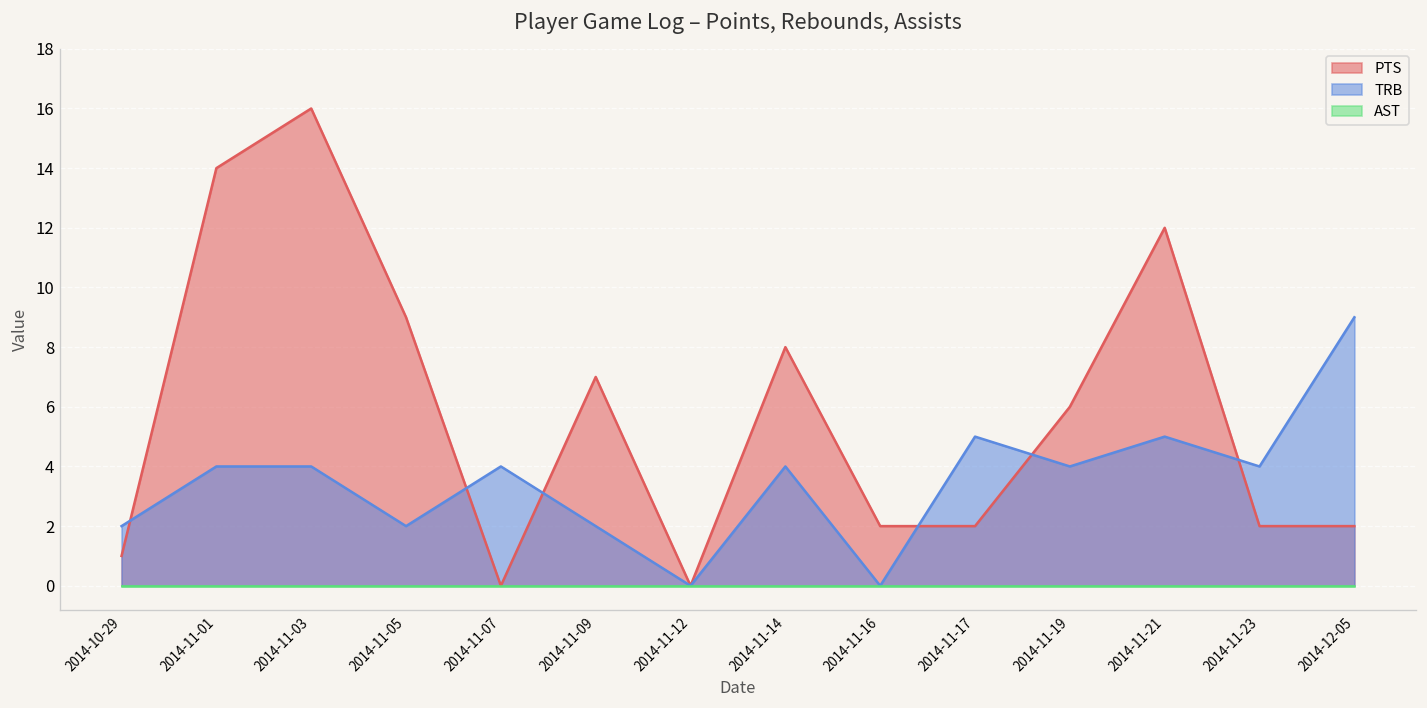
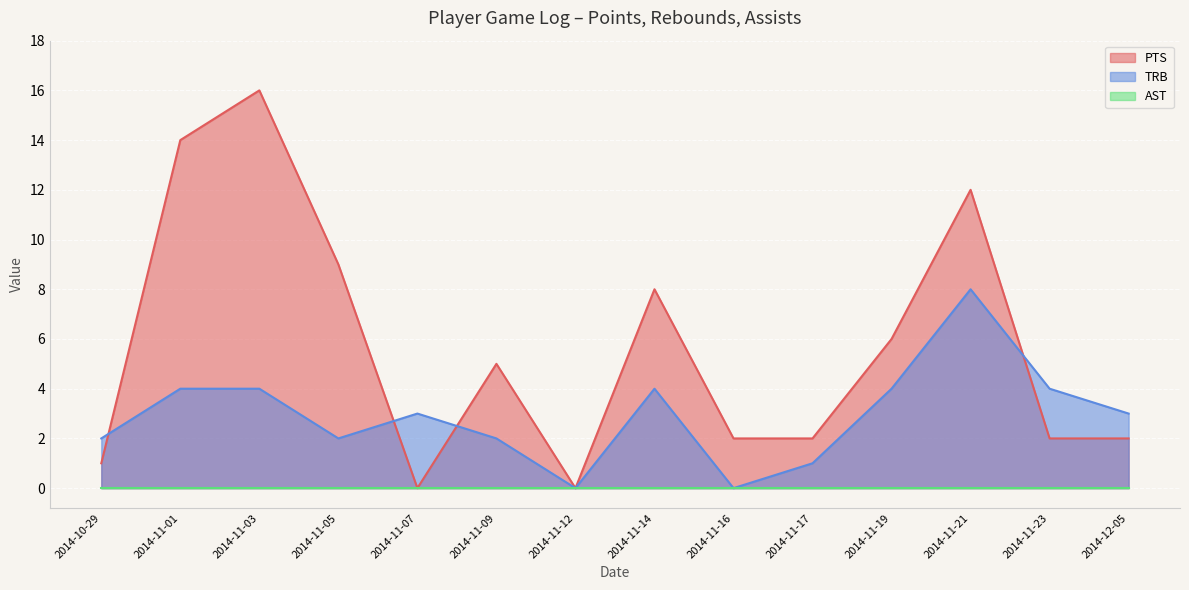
  {
    "PTS": {
      "2014-10-29": 1,
      "2014-11-01": 14,
      "2014-11-03": 16,
      "2014-11-05": 9,
-     "2014-11-09": 7,
+     "2014-11-09": 5,
      "2014-11-14": 8,
      "2014-11-16": 2,
      "2014-11-17": 2,
      "2014-11-19": 6,
      "2014-11-21": 12,
      "2014-11-23": 2,
      "2014-12-05": 2
    },
    "TRB": {
      "2014-10-29": 2,
      "2014-11-01": 4,
      "2014-11-03": 4,
      "2014-11-05": 2,
-     "2014-11-07": 4,
+     "2014-11-07": 3,
      "2014-11-09": 2,
      "2014-11-14": 4,
-     "2014-11-17": 5,
+     "2014-11-17": 1,
      "2014-11-19": 4,
-     "2014-11-21": 5,
+     "2014-11-21": 8,
      "2014-11-23": 4,
-     "2014-12-05": 9
+     "2014-12-05": 3
    },
    "AST": {
      "2014-10-29": 0,
      "2014-11-01": 0,
      "2014-11-03": 0,
      "2014-11-05": 0,
      "2014-11-09": 0,
      "2014-11-14": 0,
      "2014-11-17": 0,
      "2014-11-19": 0,
      "2014-11-21": 0,
      "2014-11-23": 0,
      "2014-12-05": 0
    }
  }
